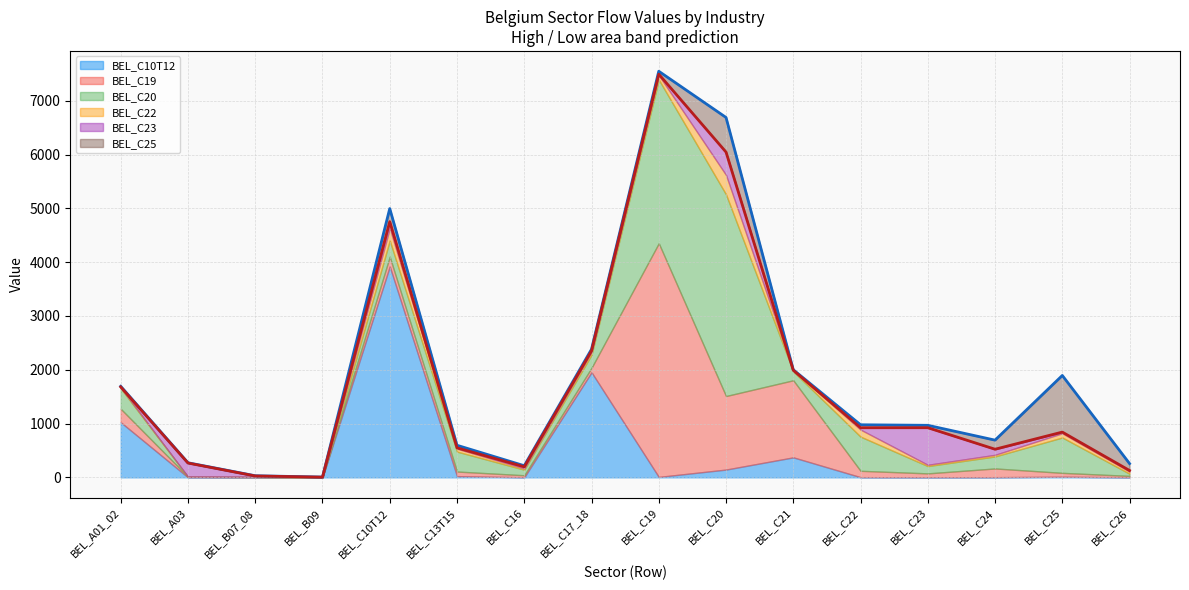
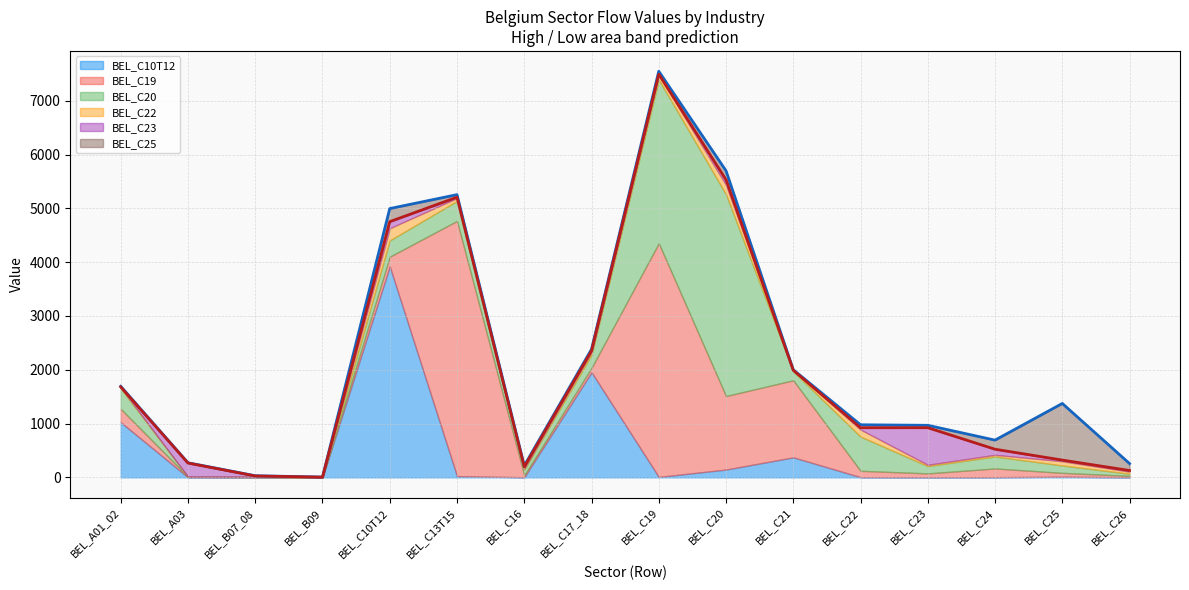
  {
    "BEL_C10T12": {
      "BEL_A01_02": 1000,
      "BEL_C10T12": 3900,
      "BEL_C17_18": 2000,
      "BEL_C20": 100,
      "BEL_C21": 400
    },
    "BEL_C19": {
      "BEL_A01_02": 300,
      "BEL_C10T12": 200,
-     "BEL_C13T15": 100,
+     "BEL_C13T15": 4700,
      "BEL_C17_18": 100,
      "BEL_C19": 4300,
      "BEL_C20": 1400,
      "BEL_C21": 1400,
      "BEL_C22": 100,
      "BEL_C23": 100,
      "BEL_C24": 200,
      "BEL_C25": 100
    },
    "BEL_C20": {
      "BEL_C10T12": 300,
      "BEL_C13T15": 400,
      "BEL_C17_18": 200,
      "BEL_C19": 3000,
      "BEL_C20": 3700,
      "BEL_C22": 600,
-     "BEL_C25": 700
+     "BEL_C25": 100
    },
    "BEL_C22": {
      "BEL_C10T12": 200,
-     "BEL_C20": 400
+     "BEL_C20": 200
    },
    "BEL_C23": {
      "BEL_C10T12": 100,
-     "BEL_C20": 400,
+     "BEL_C20": 100,
      "BEL_C24": 100
    },
    "BEL_C25": {
      "BEL_C10T12": 200,
      "BEL_C19": 100,
-     "BEL_C20": 600,
+     "BEL_C20": 200,
      "BEL_C22": 100,
      "BEL_C24": 200,
      "BEL_C25": 1100,
      "BEL_C26": 100
    }
  }
